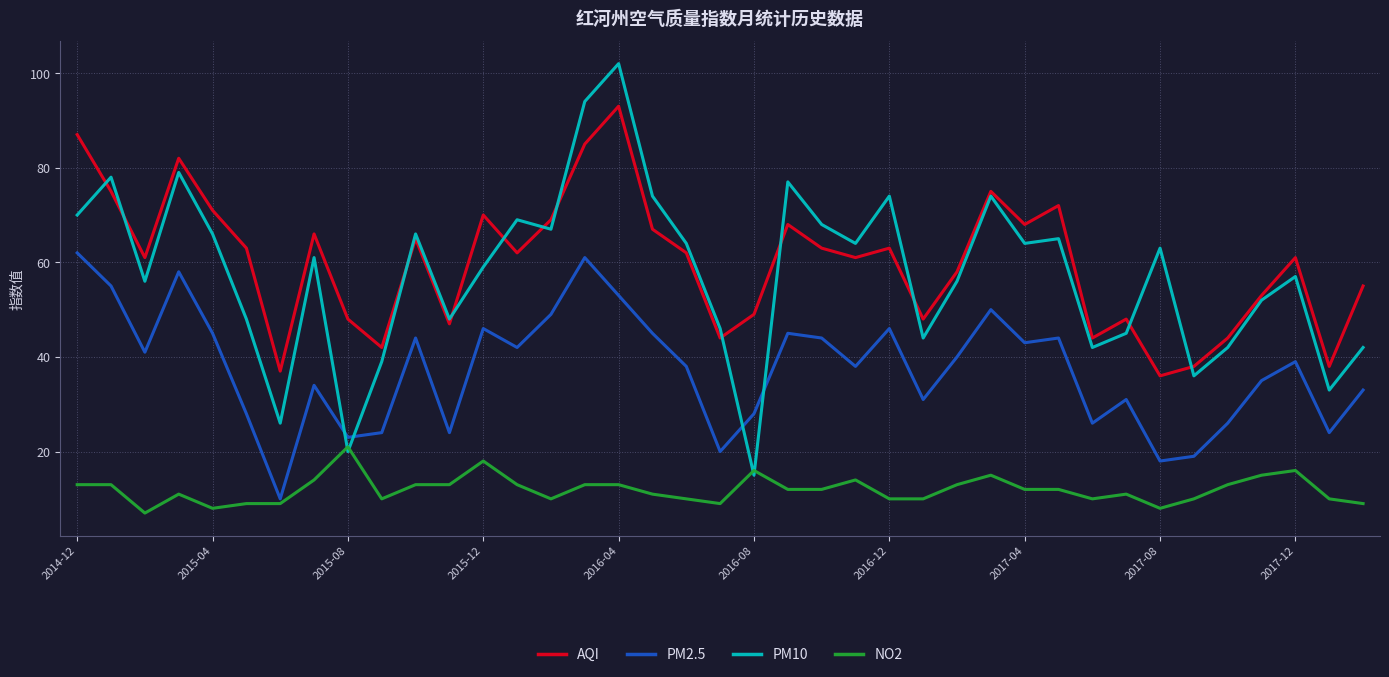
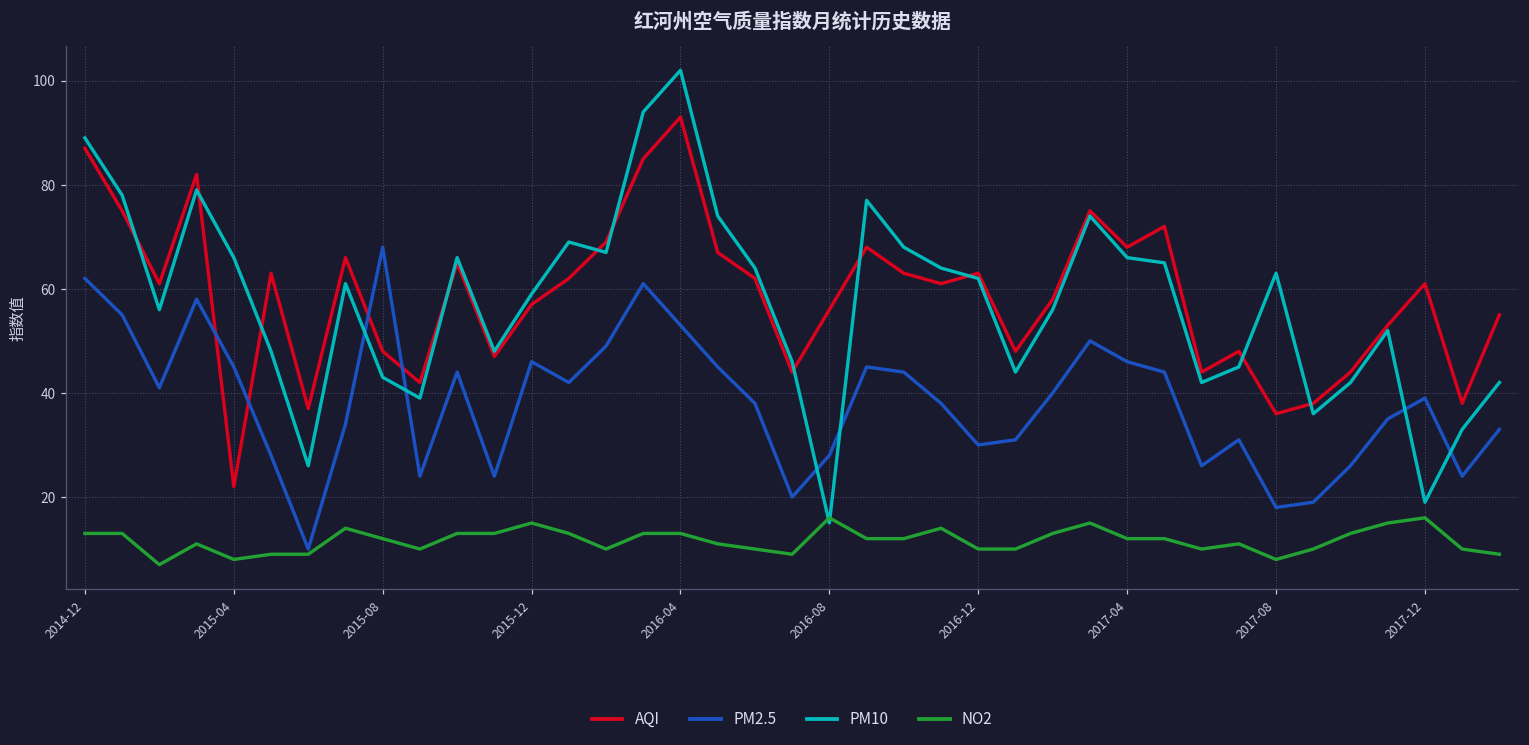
  {
    "AQI": {
      "2014-12": 87,
-     "2015-04": 71,
+     "2015-04": 22,
      "2015-08": 48,
-     "2015-12": 70,
+     "2015-12": 57,
      "2016-04": 93,
-     "2016-08": 49,
+     "2016-08": 56,
      "2016-12": 63,
      "2017-04": 68,
      "2017-08": 36,
      "2017-12": 61
    },
    "PM2.5": {
      "2014-12": 62,
      "2015-04": 45,
-     "2015-08": 23,
+     "2015-08": 68,
      "2015-12": 46,
      "2016-04": 53,
      "2016-08": 28,
-     "2016-12": 46,
-     "2017-04": 43,
+     "2016-12": 30,
+     "2017-04": 46,
      "2017-08": 18,
      "2017-12": 39
    },
    "PM10": {
-     "2014-12": 70,
+     "2014-12": 89,
      "2015-04": 66,
-     "2015-08": 20,
+     "2015-08": 43,
      "2015-12": 59,
      "2016-04": 102,
      "2016-08": 15,
-     "2016-12": 74,
-     "2017-04": 64,
+     "2016-12": 62,
+     "2017-04": 66,
      "2017-08": 63,
-     "2017-12": 57
+     "2017-12": 19
    },
    "NO2": {
      "2014-12": 13,
      "2015-04": 8,
-     "2015-08": 21,
-     "2015-12": 18,
+     "2015-08": 12,
+     "2015-12": 15,
      "2016-04": 13,
      "2016-08": 16,
      "2016-12": 10,
      "2017-04": 12,
      "2017-08": 8,
      "2017-12": 16
    }
  }
